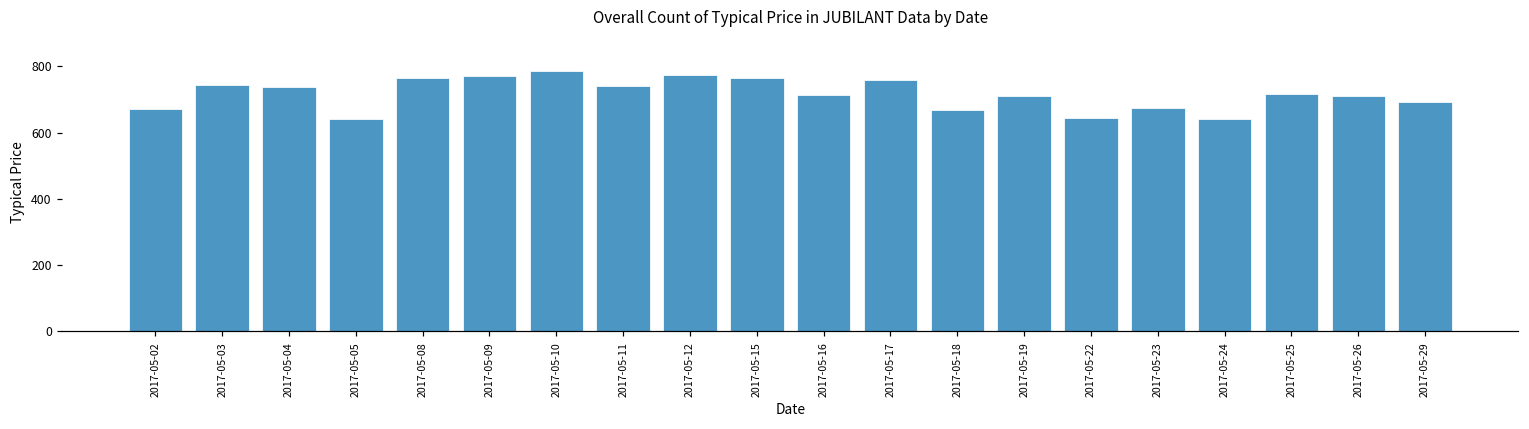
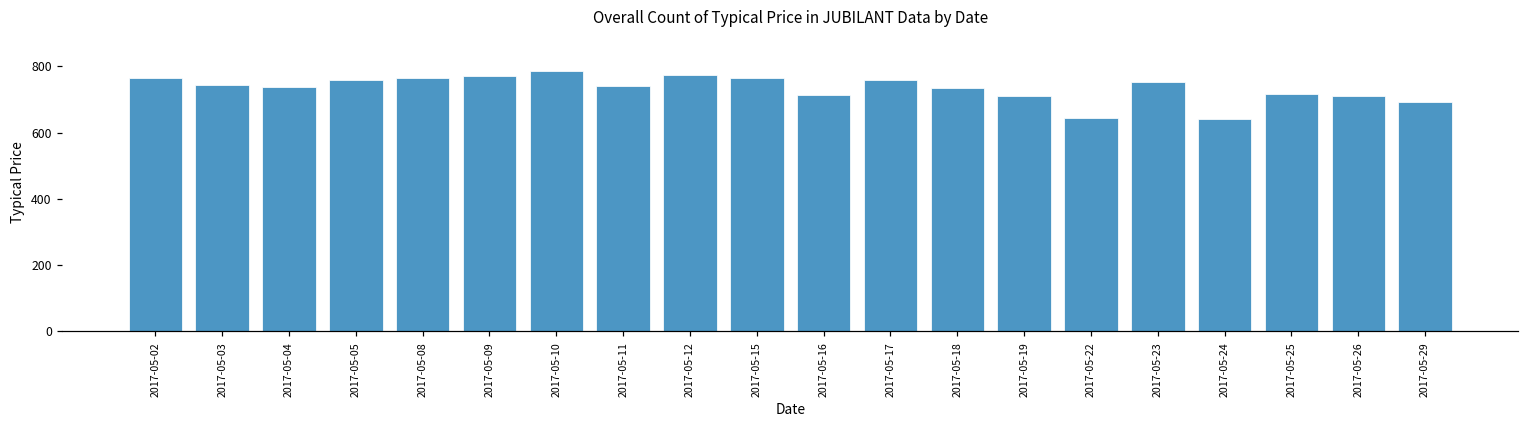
  {
-   "2017-05-02": 670,
+   "2017-05-02": 760,
    "2017-05-03": 740,
    "2017-05-04": 740,
-   "2017-05-05": 640,
+   "2017-05-05": 760,
    "2017-05-08": 760,
    "2017-05-09": 770,
    "2017-05-10": 790,
    "2017-05-11": 740,
    "2017-05-12": 770,
    "2017-05-15": 760,
    "2017-05-16": 710,
    "2017-05-17": 760,
-   "2017-05-18": 670,
+   "2017-05-18": 740,
    "2017-05-19": 710,
    "2017-05-22": 640,
-   "2017-05-23": 670,
+   "2017-05-23": 750,
    "2017-05-24": 640,
    "2017-05-25": 720,
    "2017-05-26": 710,
    "2017-05-29": 690
  }
